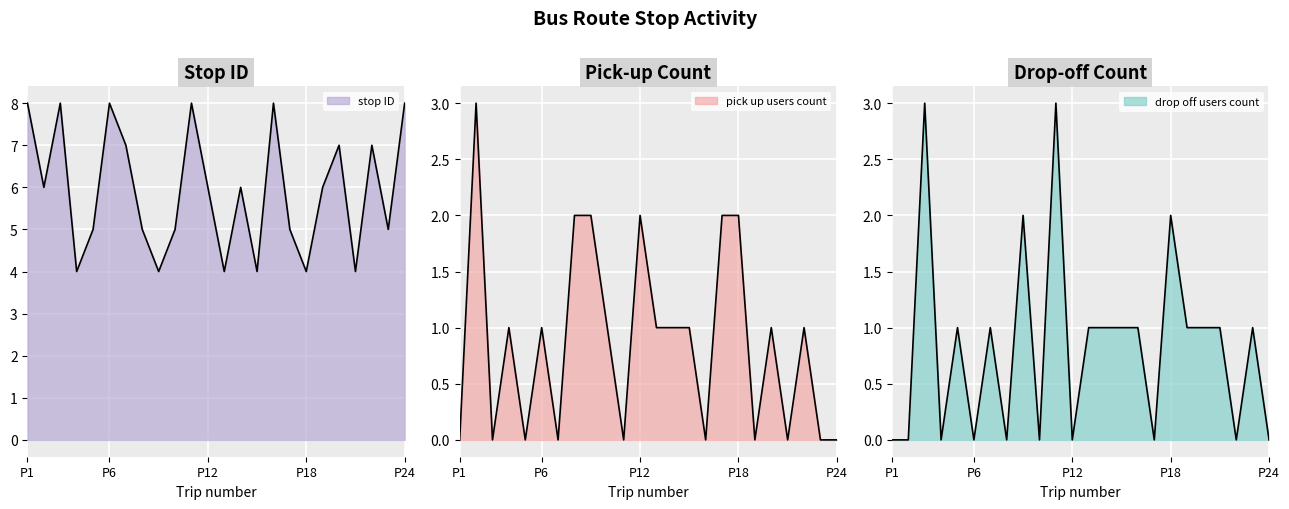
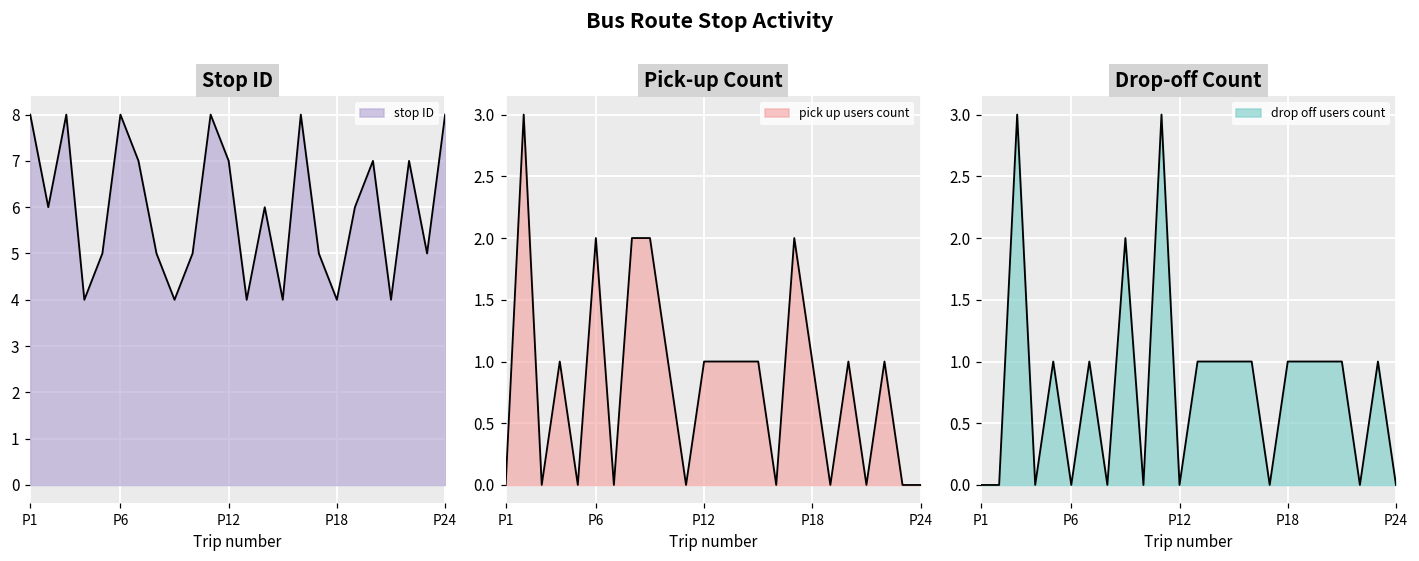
  {
    "Stop ID": {
      "P1": 8,
      "P6": 8,
-     "P12": 6,
+     "P12": 7,
      "P18": 4,
      "P24": 8
    },
    "Pick-up Count": {
      "P1": 0,
-     "P6": 1,
-     "P12": 2,
-     "P18": 2,
+     "P6": 2,
+     "P12": 1,
+     "P18": 1,
      "P24": 0
    },
    "Drop-off Count": {
      "P1": 0,
      "P6": 0,
      "P12": 0,
-     "P18": 2,
+     "P18": 1,
      "P24": 0
    }
  }
